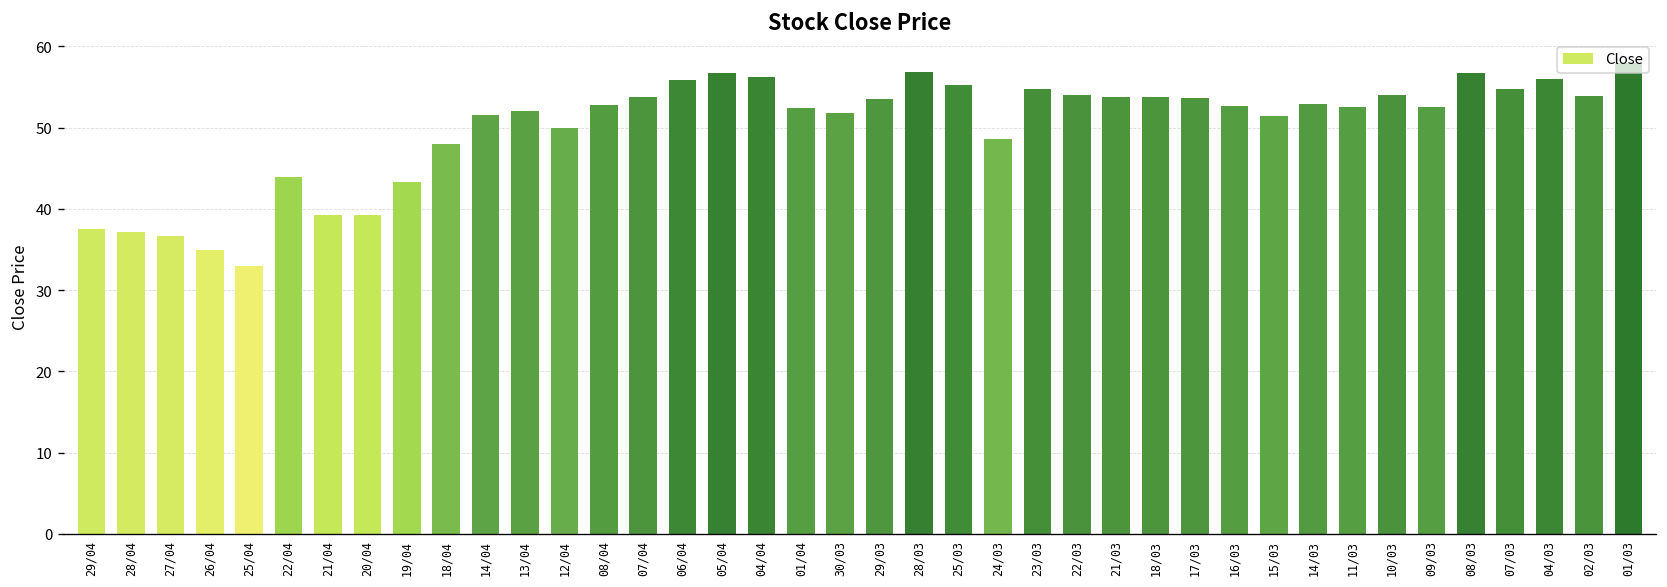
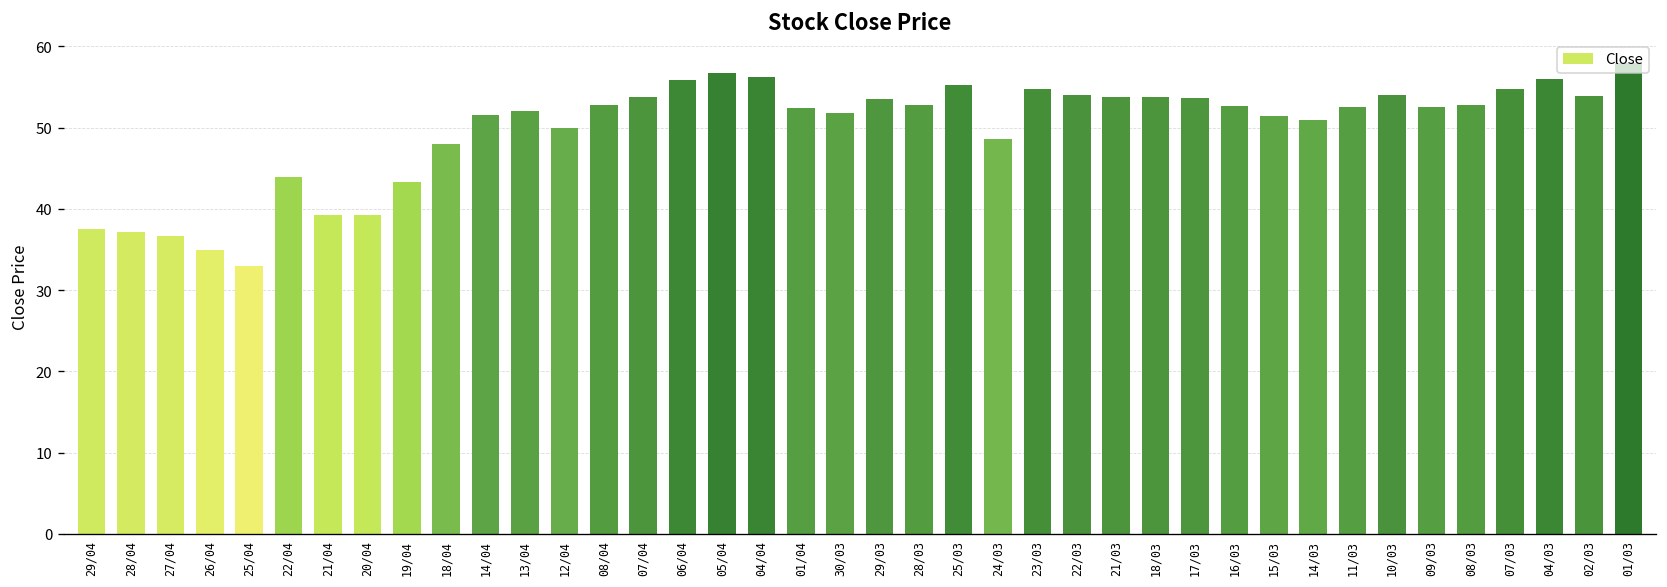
  {
    "29/04": 38,
    "28/04": 37,
    "27/04": 37,
    "26/04": 35,
    "25/04": 33,
    "22/04": 44,
    "21/04": 39,
    "20/04": 39,
    "19/04": 43,
    "18/04": 48,
    "14/04": 52,
    "13/04": 52,
    "12/04": 50,
    "08/04": 53,
    "07/04": 54,
    "06/04": 56,
    "05/04": 57,
    "04/04": 56,
    "01/04": 52,
    "30/03": 52,
    "29/03": 54,
-   "28/03": 57,
+   "28/03": 53,
    "25/03": 55,
    "24/03": 49,
    "23/03": 55,
    "22/03": 54,
    "21/03": 54,
    "18/03": 54,
    "17/03": 54,
    "16/03": 53,
    "15/03": 51,
-   "14/03": 53,
+   "14/03": 51,
    "11/03": 53,
    "10/03": 54,
    "09/03": 53,
-   "08/03": 57,
+   "08/03": 53,
    "07/03": 55,
    "04/03": 56,
    "02/03": 54
  }
